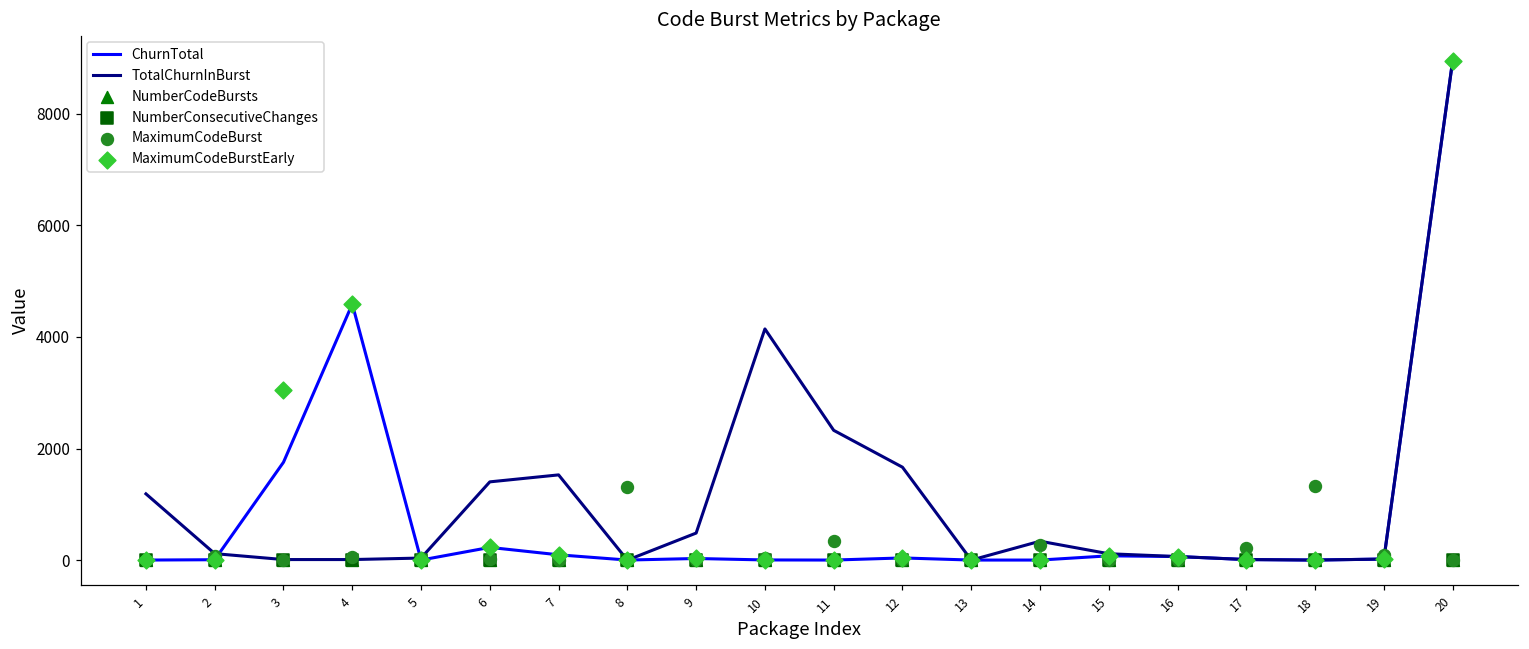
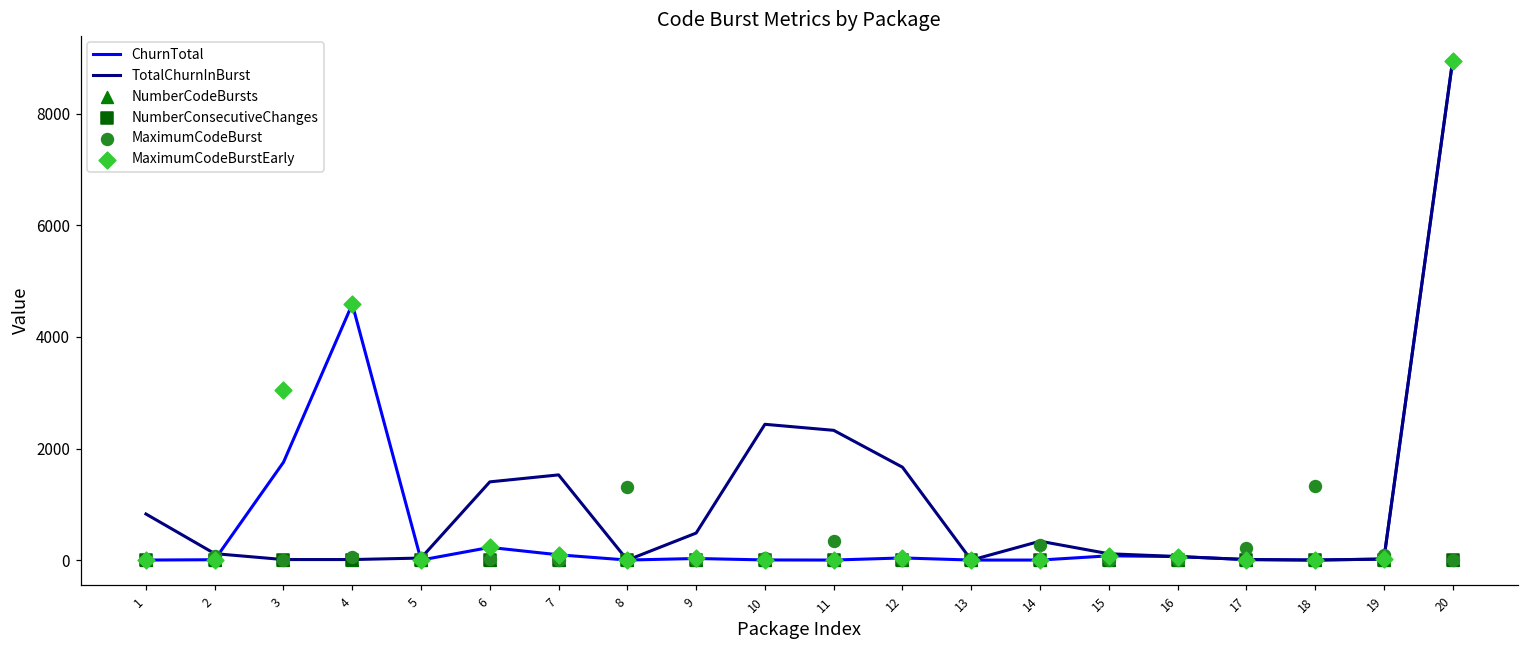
  {
    "ChurnTotal": {
      "3": 1800
    },
    "TotalChurnInBurst": {
-     "1": 1200,
+     "1": 800,
      "6": 1400,
      "7": 1500,
      "9": 500,
-     "10": 4100,
+     "10": 2400,
      "11": 2300,
      "12": 1700,
      "14": 300
    }
  }
